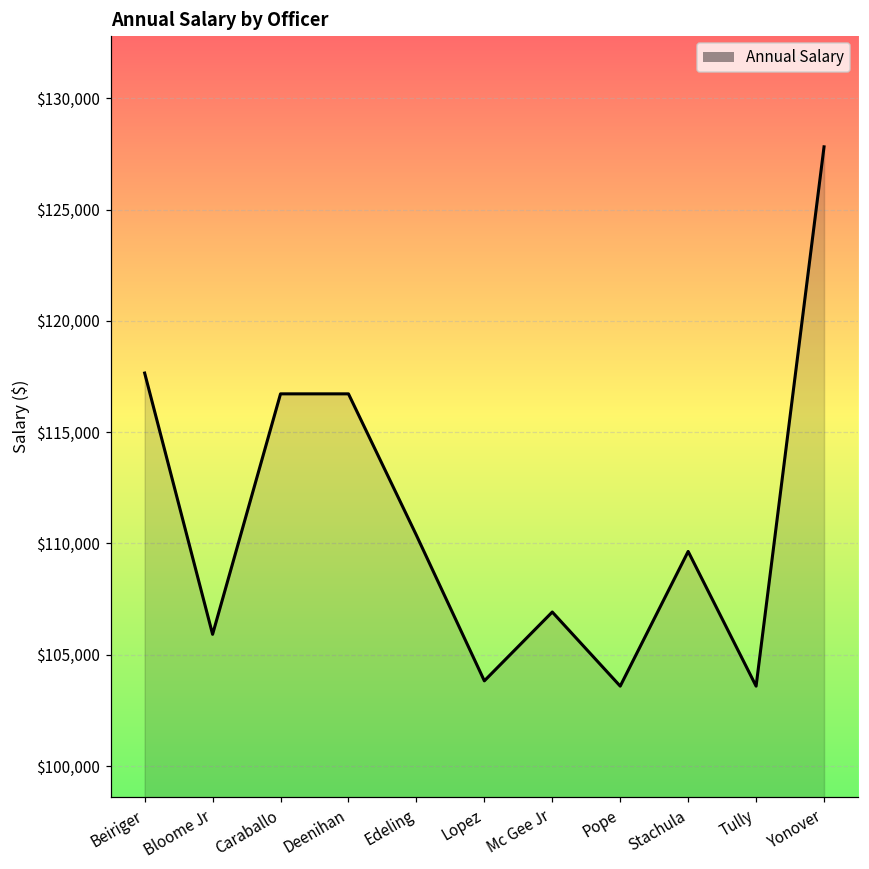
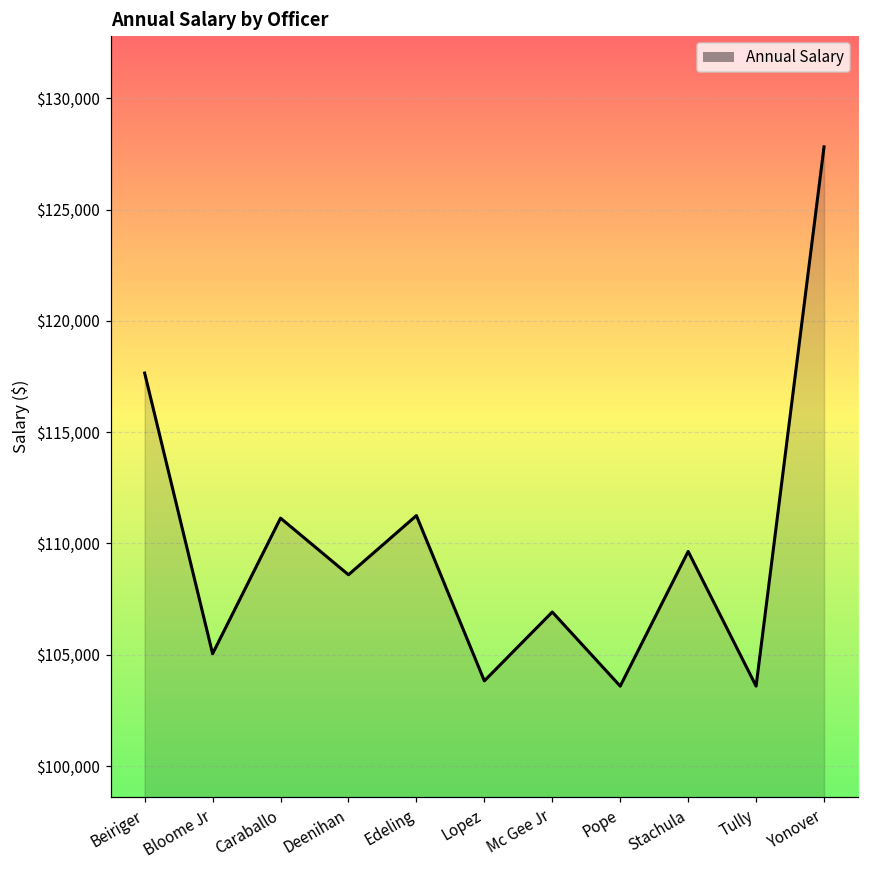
  {
    "Beiriger": "$117,700",
-   "Bloome Jr": "$105,900",
-   "Caraballo": "$116,700",
-   "Deenihan": "$116,700",
-   "Edeling": "$110,400",
+   "Bloome Jr": "$105,000",
+   "Caraballo": "$111,100",
+   "Deenihan": "$108,600",
+   "Edeling": "$111,300",
    "Lopez": "$103,800",
    "Mc Gee Jr": "$106,900",
    "Pope": "$103,600",
    "Stachula": "$109,600",
    "Tully": "$103,600",
    "Yonover": "$127,800"
  }
